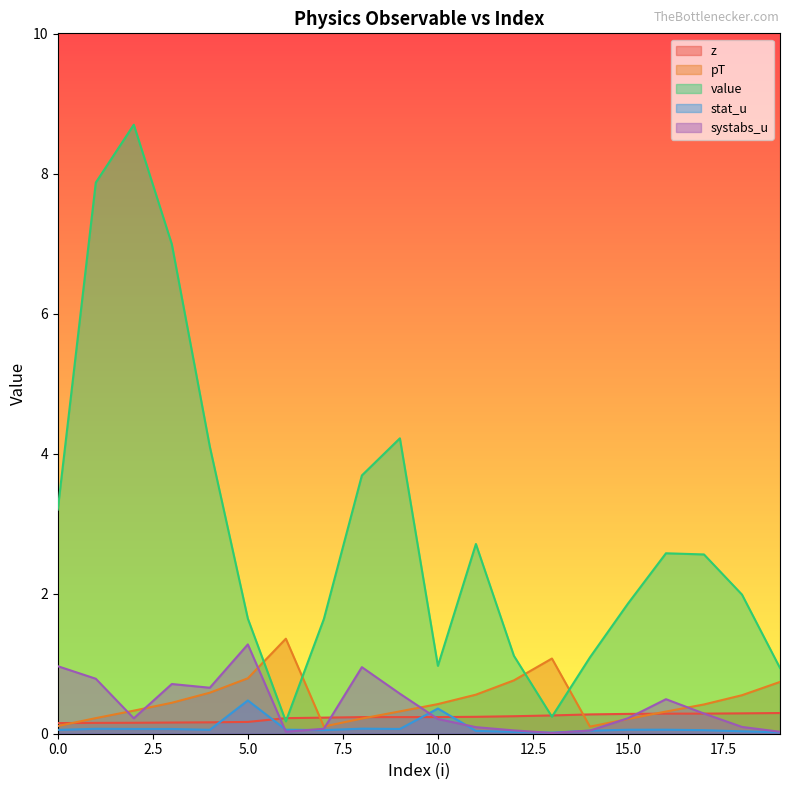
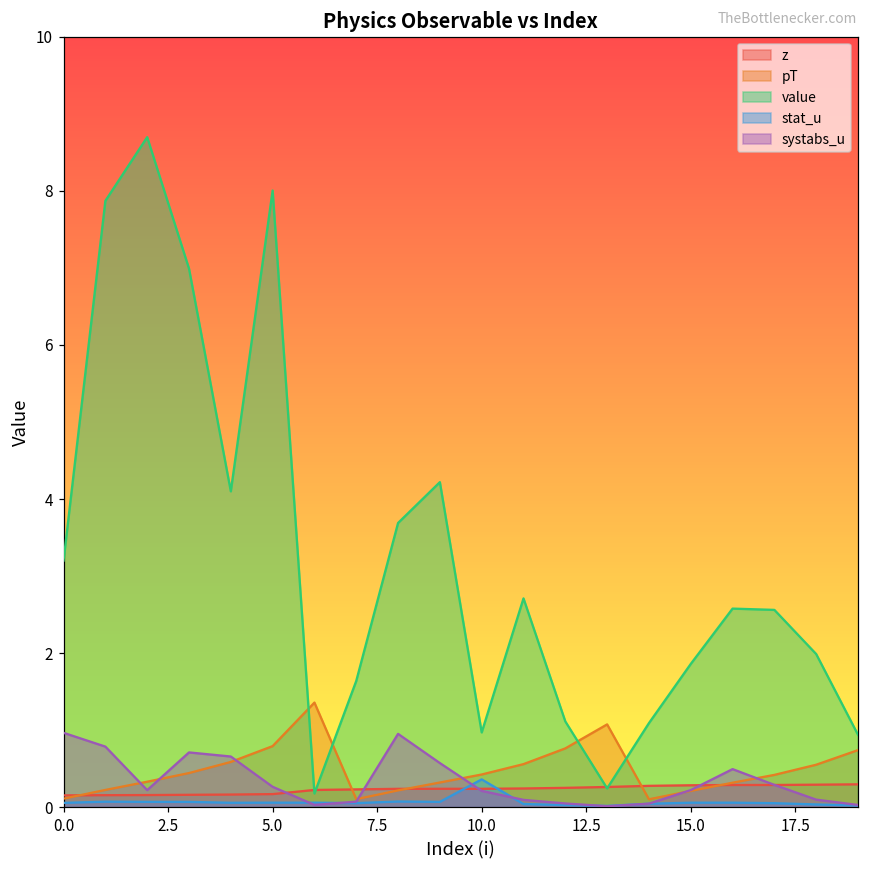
  {
    "value": {
      "0.0": 3.2,
-     "5.0": 1.6,
+     "5.0": 8.0,
      "10.0": 1.0,
      "15.0": 1.9
    },
    "stat_u": {
      "0.0": 0.1,
-     "5.0": 0.5,
+     "5.0": 0.1,
      "10.0": 0.4,
      "15.0": 0.1
    },
    "systabs_u": {
      "0.0": 1.0,
-     "5.0": 1.3
+     "5.0": 0.3
    }
  }
